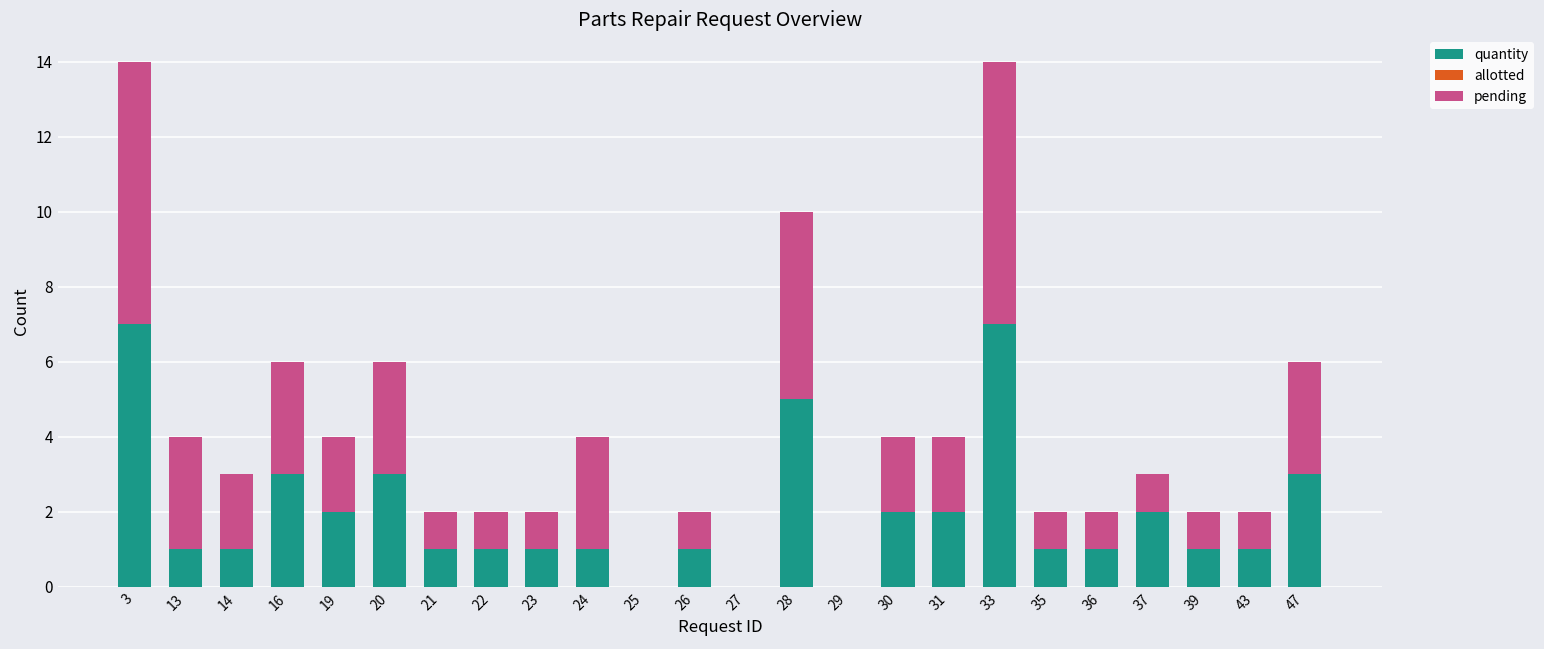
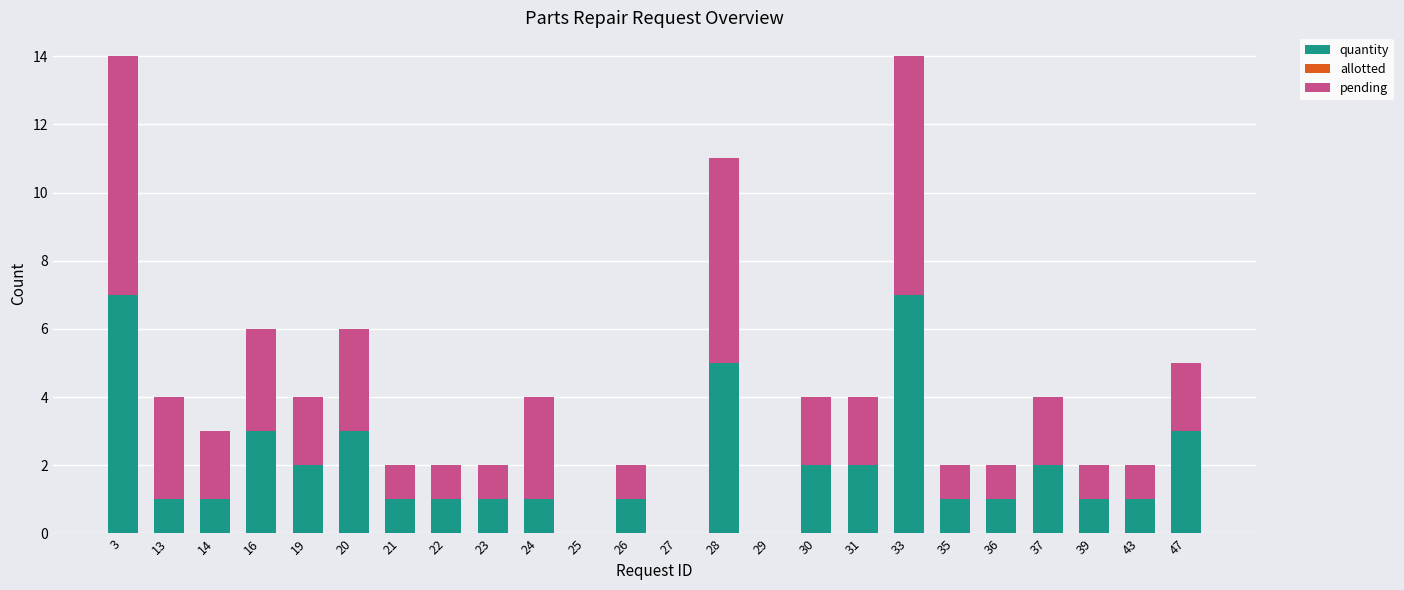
  {
    "allotted": {
      "3": 7,
      "13": 1,
      "14": 1,
      "16": 3,
      "19": 2,
      "20": 3,
      "21": 1,
      "22": 1,
      "23": 1,
      "24": 1,
      "25": 0,
      "26": 1,
      "27": 0,
      "28": 5,
      "29": 0,
      "30": 2,
      "31": 2,
      "33": 7,
      "35": 1,
      "36": 1,
      "37": 2,
      "39": 1,
      "43": 1,
      "47": 3
    },
    "pending": {
      "3": 7,
      "13": 3,
      "14": 2,
      "16": 3,
      "19": 2,
      "20": 3,
      "21": 1,
      "22": 1,
      "23": 1,
      "24": 3,
      "25": 0,
      "26": 1,
      "27": 0,
-     "28": 5,
+     "28": 6,
      "29": 0,
      "30": 2,
      "31": 2,
      "33": 7,
      "35": 1,
      "36": 1,
-     "37": 1,
+     "37": 2,
      "39": 1,
      "43": 1,
-     "47": 3
+     "47": 2
    }
  }
